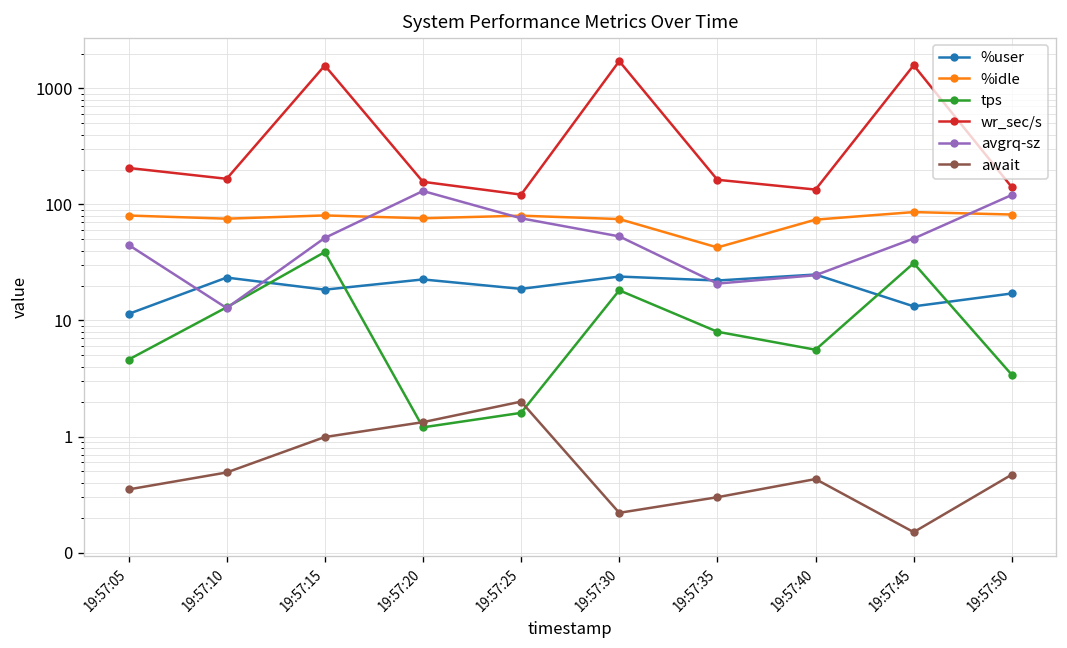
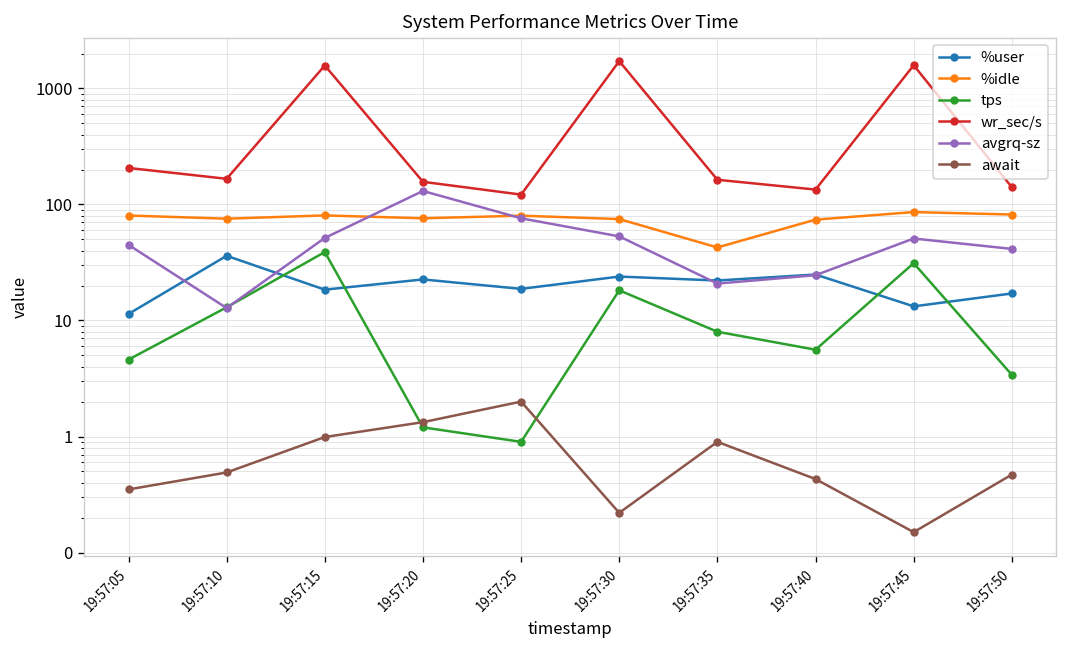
  {
    "%user": {
      "19:57:05": 11,
-     "19:57:10": 23,
+     "19:57:10": 36,
      "19:57:15": 18,
      "19:57:20": 23,
      "19:57:25": 19,
      "19:57:30": 24,
      "19:57:45": 13,
      "19:57:50": 17
    },
    "%idle": {
      "19:57:05": 80,
      "19:57:10": 80,
      "19:57:15": 80,
      "19:57:20": 80,
      "19:57:30": 70,
      "19:57:35": 40,
      "19:57:40": 70,
      "19:57:45": 90,
      "19:57:50": 80
    },
    "tps": {
      "19:57:05": 5,
      "19:57:15": 39,
      "19:57:20": 1.2,
-     "19:57:25": 1.6,
+     "19:57:25": 0.9,
      "19:57:30": 18,
      "19:57:35": 8,
      "19:57:40": 6,
      "19:57:45": 31,
      "19:57:50": 3.4
    },
    "wr_sec/s": {
      "19:57:05": 210,
      "19:57:10": 170,
      "19:57:15": 1600,
      "19:57:20": 160,
      "19:57:25": 120,
      "19:57:30": 1700,
      "19:57:35": 160,
      "19:57:40": 130,
      "19:57:45": 1600
    },
    "avgrq-sz": {
      "19:57:05": 40,
      "19:57:15": 50,
      "19:57:20": 130,
      "19:57:30": 50,
      "19:57:45": 50,
-     "19:57:50": 120
+     "19:57:50": 41
    },
    "await": {
      "19:57:05": 0.35,
      "19:57:10": 0.5,
      "19:57:15": 1.0,
      "19:57:20": 1.3,
      "19:57:25": 2.0,
      "19:57:30": 0.22,
-     "19:57:35": 0.3,
+     "19:57:35": 0.9,
      "19:57:40": 0.4,
      "19:57:45": 0.15,
      "19:57:50": 0.5
    }
  }
